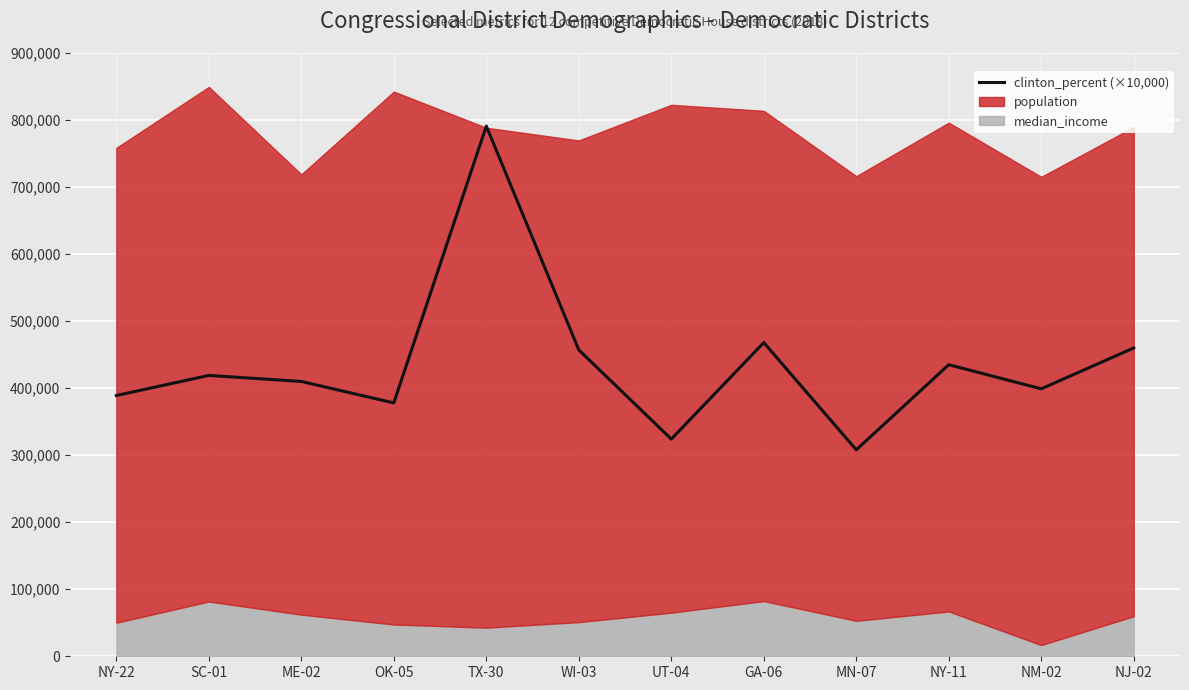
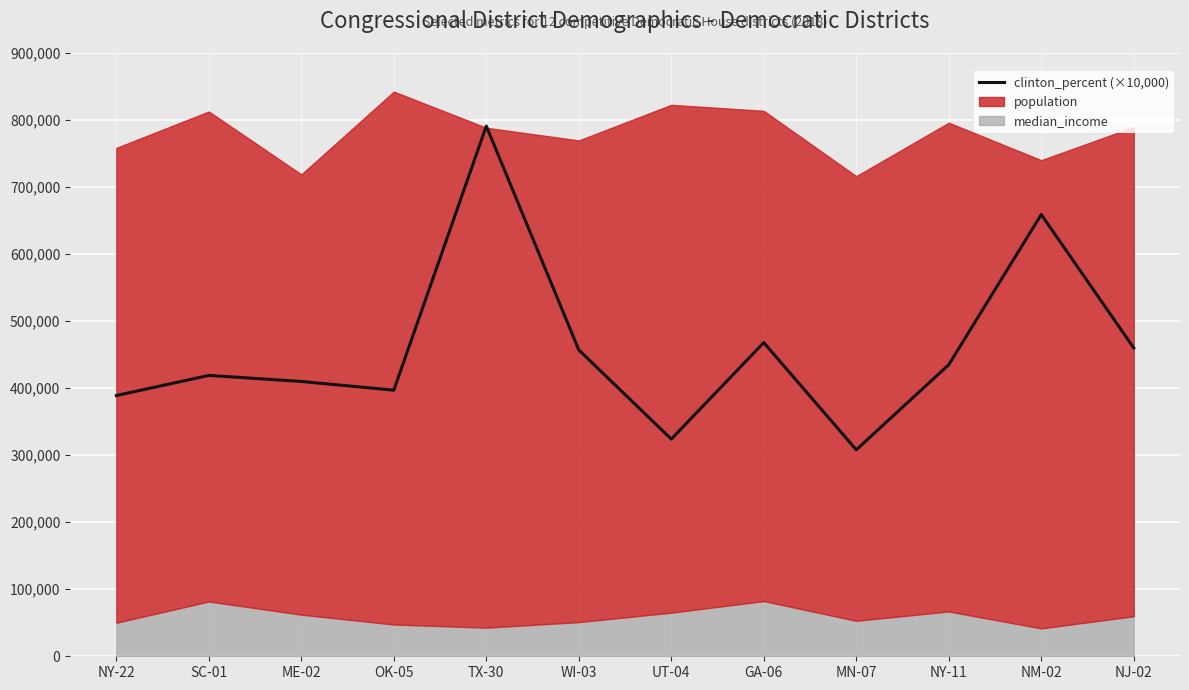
  {
    "clinton_percent (×10,000)": {
      "NY-22": "390,000",
      "SC-01": "420,000",
      "ME-02": "410,000",
-     "OK-05": "380,000",
+     "OK-05": "400,000",
      "WI-03": "460,000",
      "UT-04": "320,000",
      "GA-06": "470,000",
      "MN-07": "310,000",
      "NY-11": "440,000",
-     "NM-02": "400,000",
+     "NM-02": "660,000",
      "NJ-02": "460,000"
    },
    "median_income": {
      "NY-22": "50,000",
      "SC-01": "80,000",
      "ME-02": "60,000",
      "OK-05": "50,000",
      "TX-30": "40,000",
      "WI-03": "50,000",
      "UT-04": "70,000",
      "GA-06": "80,000",
      "MN-07": "50,000",
      "NY-11": "70,000",
-     "NM-02": "20,000",
+     "NM-02": "40,000",
      "NJ-02": "60,000"
    },
    "population": {
      "NY-22": "710,000",
-     "SC-01": "770,000",
+     "SC-01": "730,000",
      "ME-02": "660,000",
      "OK-05": "790,000",
      "WI-03": "720,000",
      "UT-04": "760,000",
      "GA-06": "730,000",
      "MN-07": "660,000",
      "NY-11": "730,000",
      "NM-02": "700,000"
    }
  }
